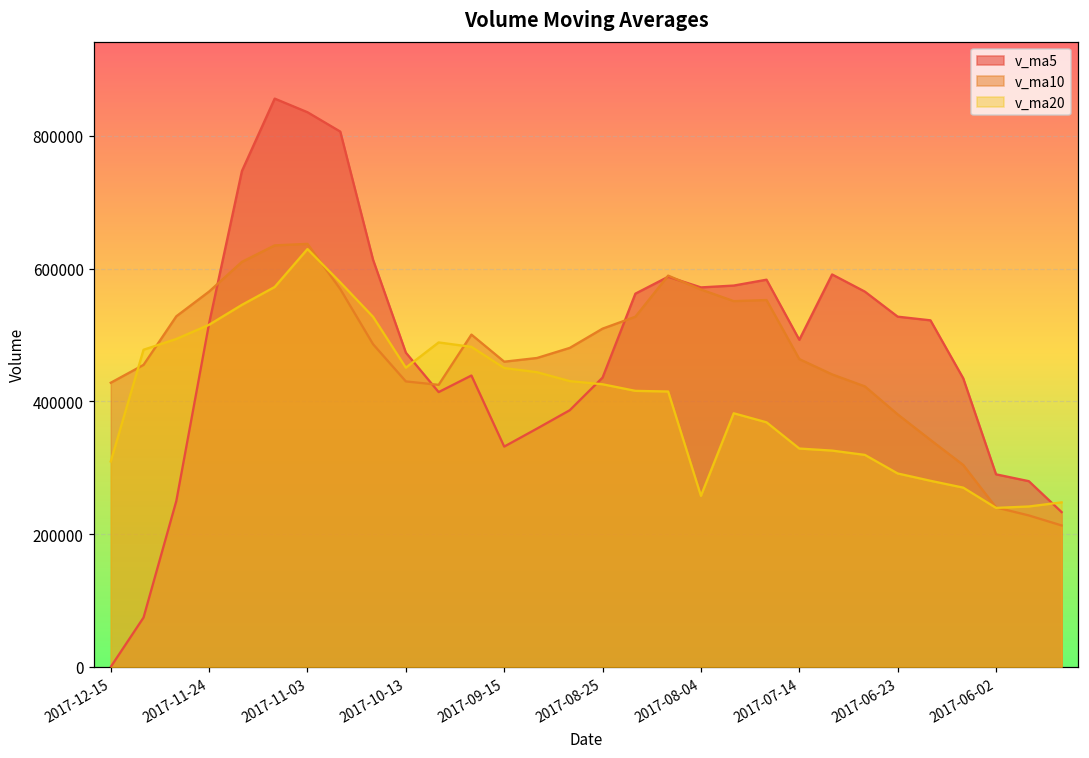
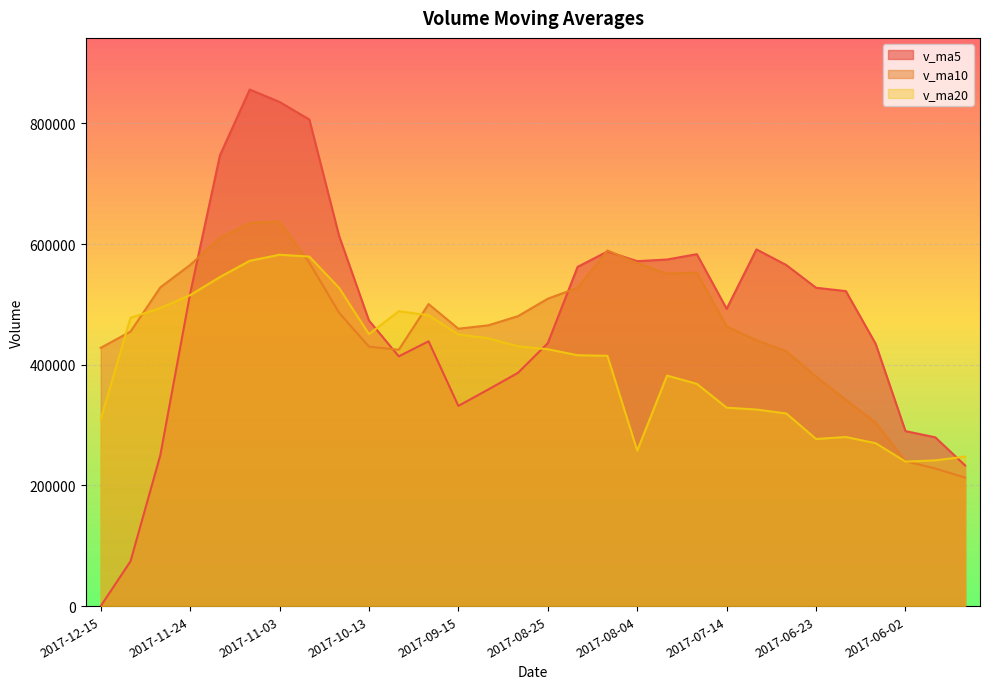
  {
    "v_ma20": {
      "2017-12-15": 310000,
-     "2017-11-03": 630000,
+     "2017-11-03": 580000,
      "2017-10-13": 450000,
      "2017-09-15": 450000,
      "2017-08-25": 430000,
      "2017-08-04": 260000,
      "2017-07-14": 330000,
-     "2017-06-23": 290000
+     "2017-06-23": 280000
    }
  }
